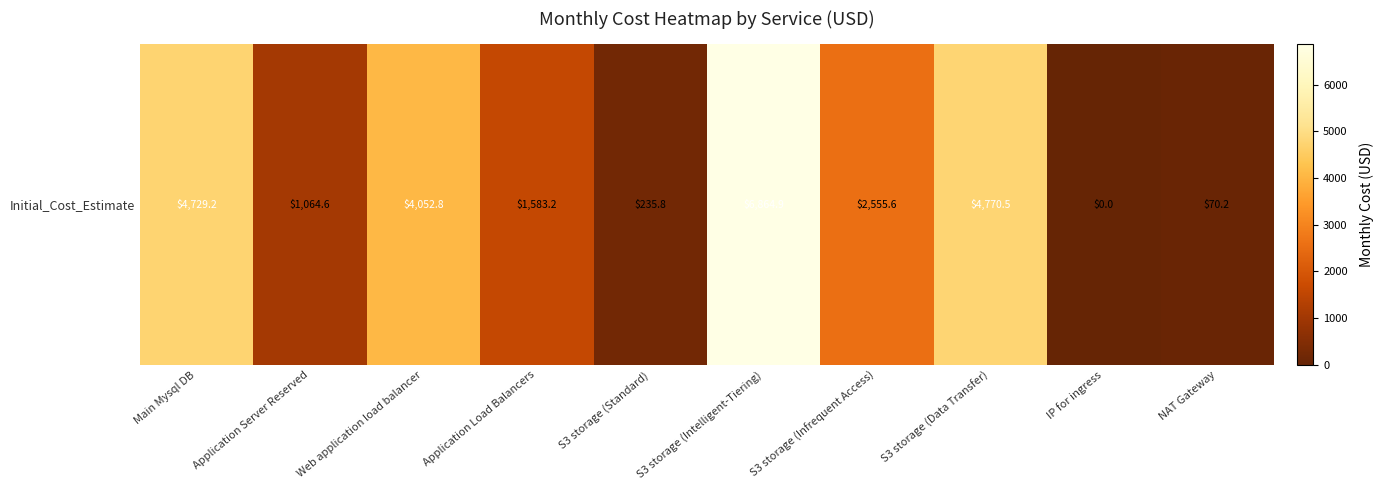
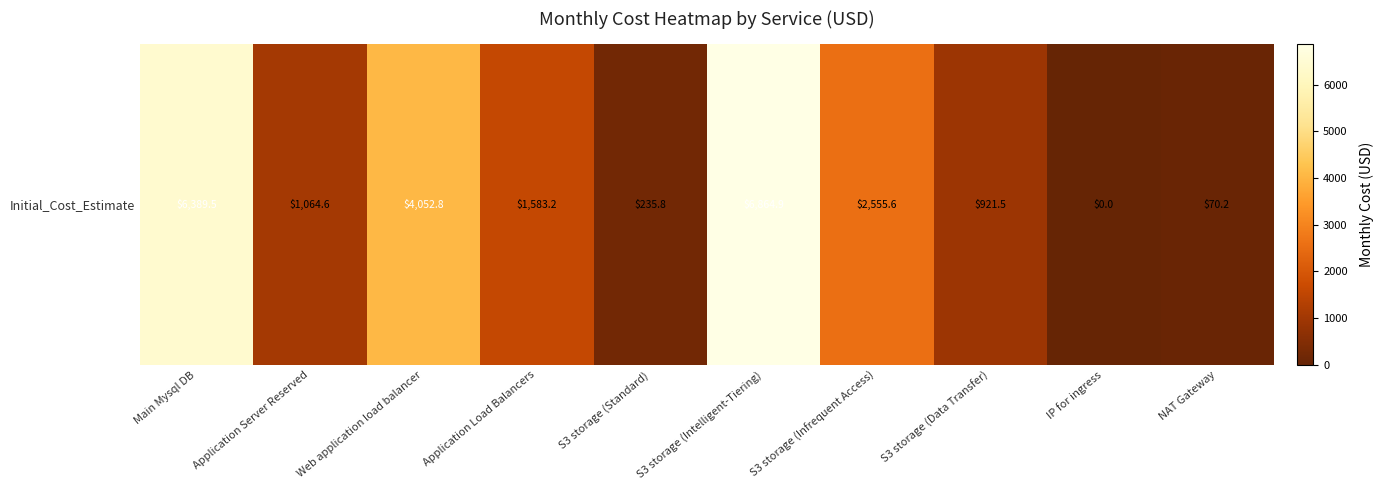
  {
    "Initial_Cost_Estimate": {
-     "Main Mysql DB": "$4,729.2",
+     "Main Mysql DB": "$6,389.5",
      "Application Server Reserved": "$1,064.6",
      "Web application load balancer": "$4,052.8",
      "Application Load Balancers": "$1,583.2",
      "S3 storage (Standard)": "$235.8",
      "S3 storage (Infrequent Access)": "$2,555.6",
-     "S3 storage (Data Transfer)": "$4,770.5",
+     "S3 storage (Data Transfer)": "$921.5",
      "IP for ingress": "$0.0",
      "NAT Gateway": "$70.2"
    }
  }
